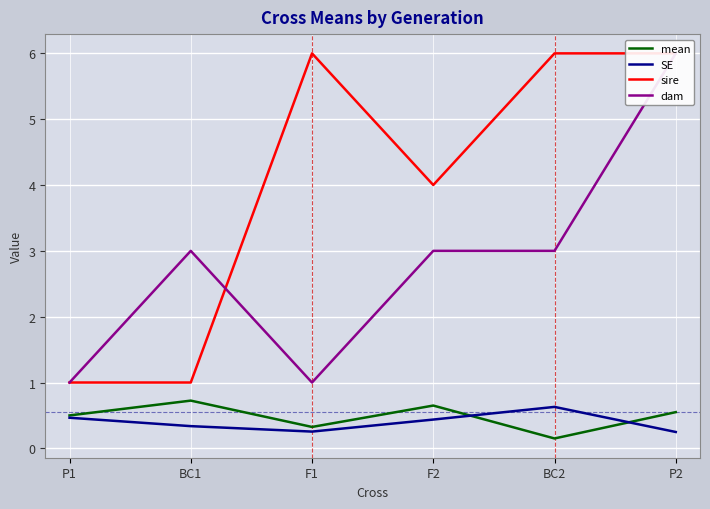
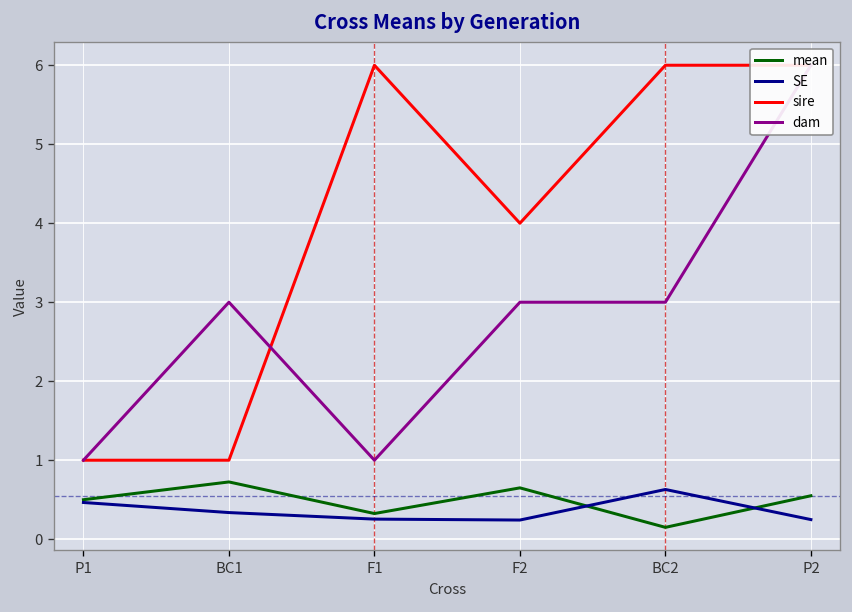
  {
    "mean": {
      "BC1": 0.7,
      "F1": 0.3,
      "F2": 0.7,
      "BC2": 0.2,
      "P2": 0.6
    },
    "SE": {
      "BC1": 0.3,
      "F1": 0.3,
-     "F2": 0.4,
+     "F2": 0.2,
      "BC2": 0.6,
      "P2": 0.2
    },
    "sire": {
      "BC1": 1.0,
      "F1": 6.0,
      "F2": 4.0,
      "BC2": 6.0
    },
    "dam": {
      "BC1": 3.0,
      "F1": 1.0,
      "F2": 3.0,
      "BC2": 3.0
    }
  }
